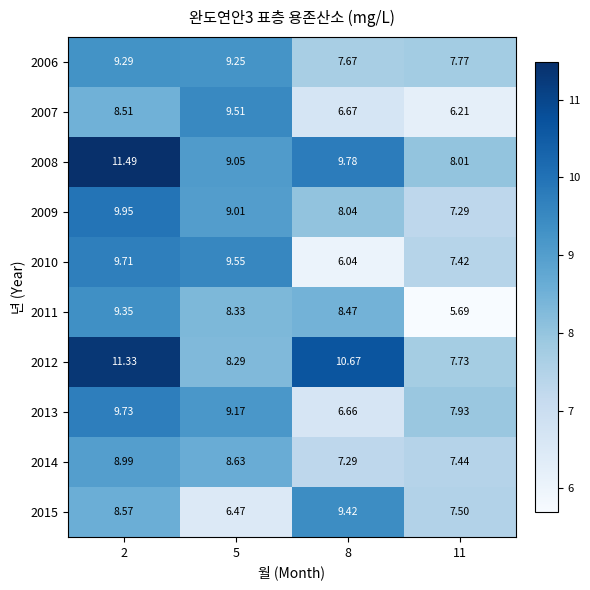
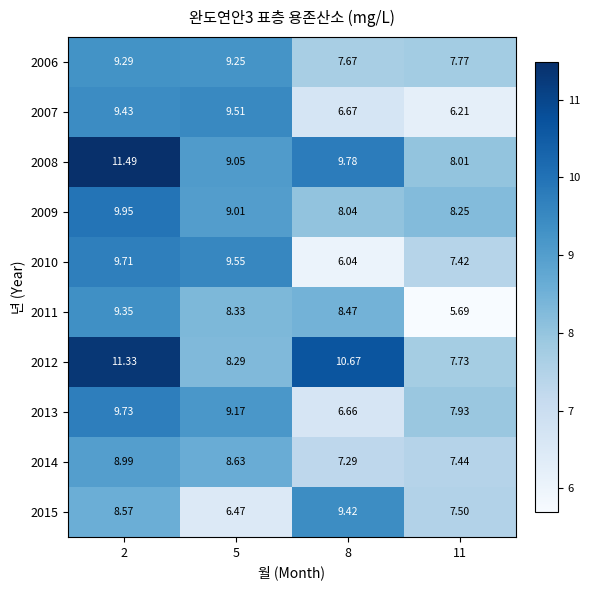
  {
    "2006": {
      "2": 9.29,
      "5": 9.25,
      "8": 7.67,
      "11": 7.77
    },
    "2007": {
-     "2": 8.51,
+     "2": 9.43,
      "5": 9.51,
      "8": 6.67,
      "11": 6.21
    },
    "2008": {
      "2": 11.49,
      "5": 9.05,
      "8": 9.78,
      "11": 8.01
    },
    "2009": {
      "2": 9.95,
      "5": 9.01,
      "8": 8.04,
-     "11": 7.29
+     "11": 8.25
    },
    "2010": {
      "2": 9.71,
      "5": 9.55,
      "8": 6.04,
      "11": 7.42
    },
    "2011": {
      "2": 9.35,
      "5": 8.33,
      "8": 8.47,
      "11": 5.69
    },
    "2012": {
      "2": 11.33,
      "5": 8.29,
      "8": 10.67,
      "11": 7.73
    },
    "2013": {
      "2": 9.73,
      "5": 9.17,
      "8": 6.66,
      "11": 7.93
    },
    "2014": {
      "2": 8.99,
      "5": 8.63,
      "8": 7.29,
      "11": 7.44
    },
    "2015": {
      "2": 8.57,
      "5": 6.47,
      "8": 9.42,
      "11": 7.50
    }
  }
